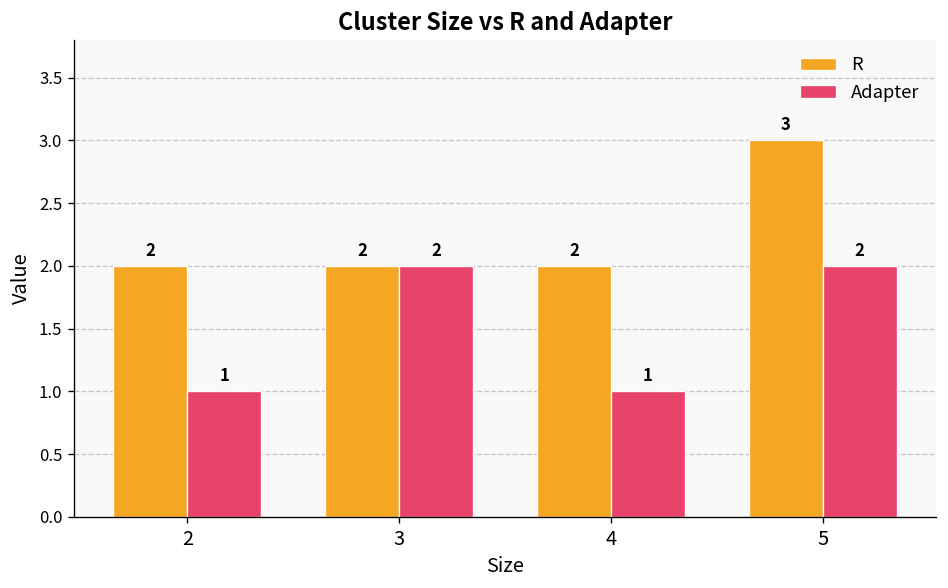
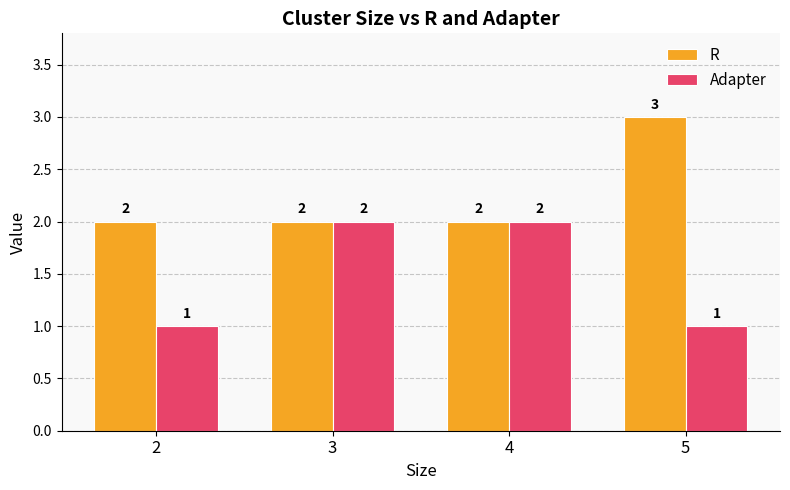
  {
    "R": {
      "2": 2,
      "3": 2,
      "4": 2,
      "5": 3
    },
    "Adapter": {
      "2": 1,
      "3": 2,
-     "4": 1,
-     "5": 2
+     "4": 2,
+     "5": 1
    }
  }
